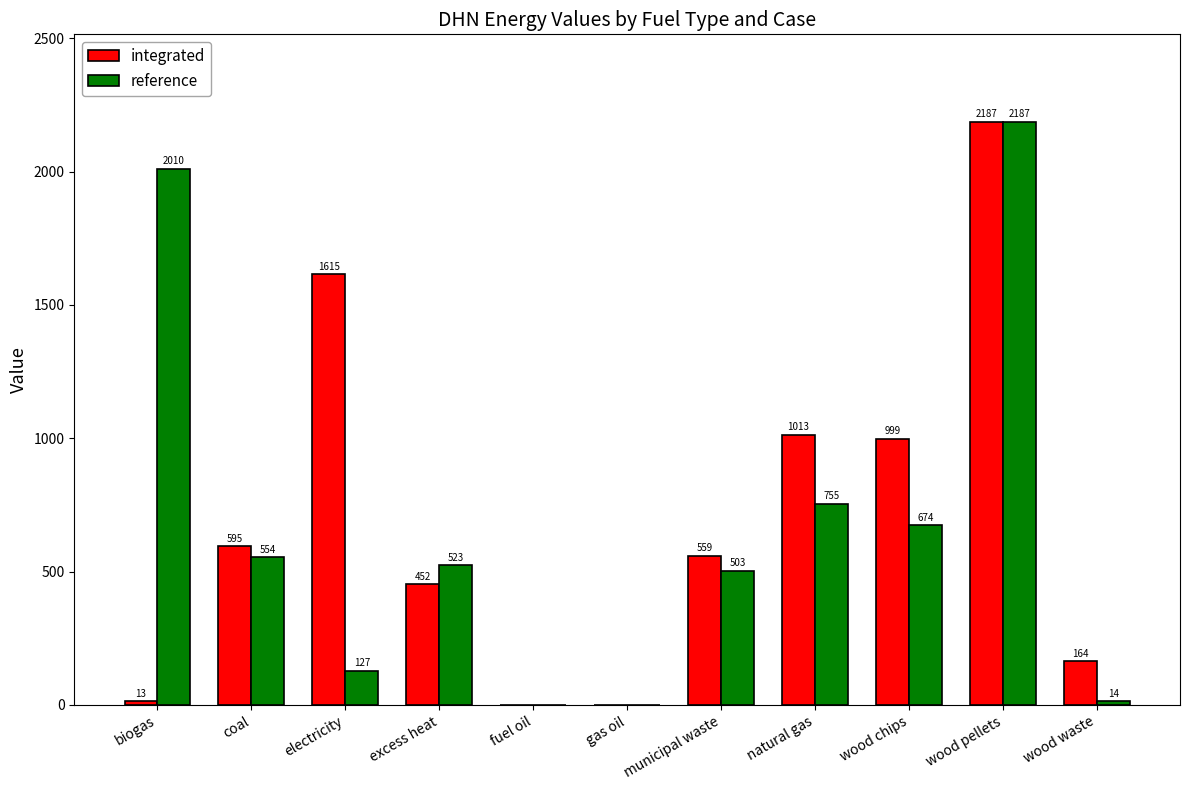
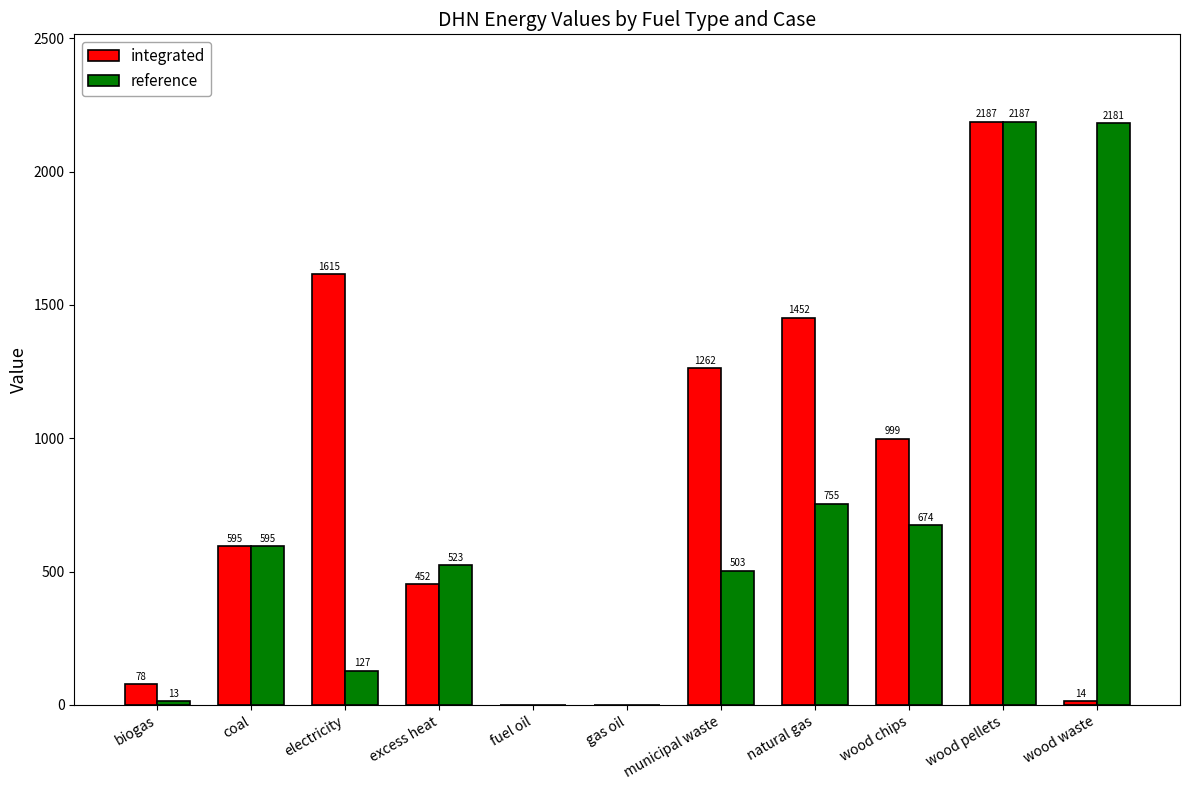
  {
    "integrated": {
-     "biogas": 13,
+     "biogas": 78,
      "coal": 595,
      "electricity": 1615,
      "excess heat": 452,
-     "municipal waste": 559,
-     "natural gas": 1013,
+     "municipal waste": 1262,
+     "natural gas": 1452,
      "wood chips": 999,
      "wood pellets": 2187,
-     "wood waste": 164
+     "wood waste": 14
    },
    "reference": {
-     "biogas": 2010,
-     "coal": 554,
+     "biogas": 13,
+     "coal": 595,
      "electricity": 127,
      "excess heat": 523,
      "municipal waste": 503,
      "natural gas": 755,
      "wood chips": 674,
      "wood pellets": 2187,
-     "wood waste": 14
+     "wood waste": 2181
    }
  }
